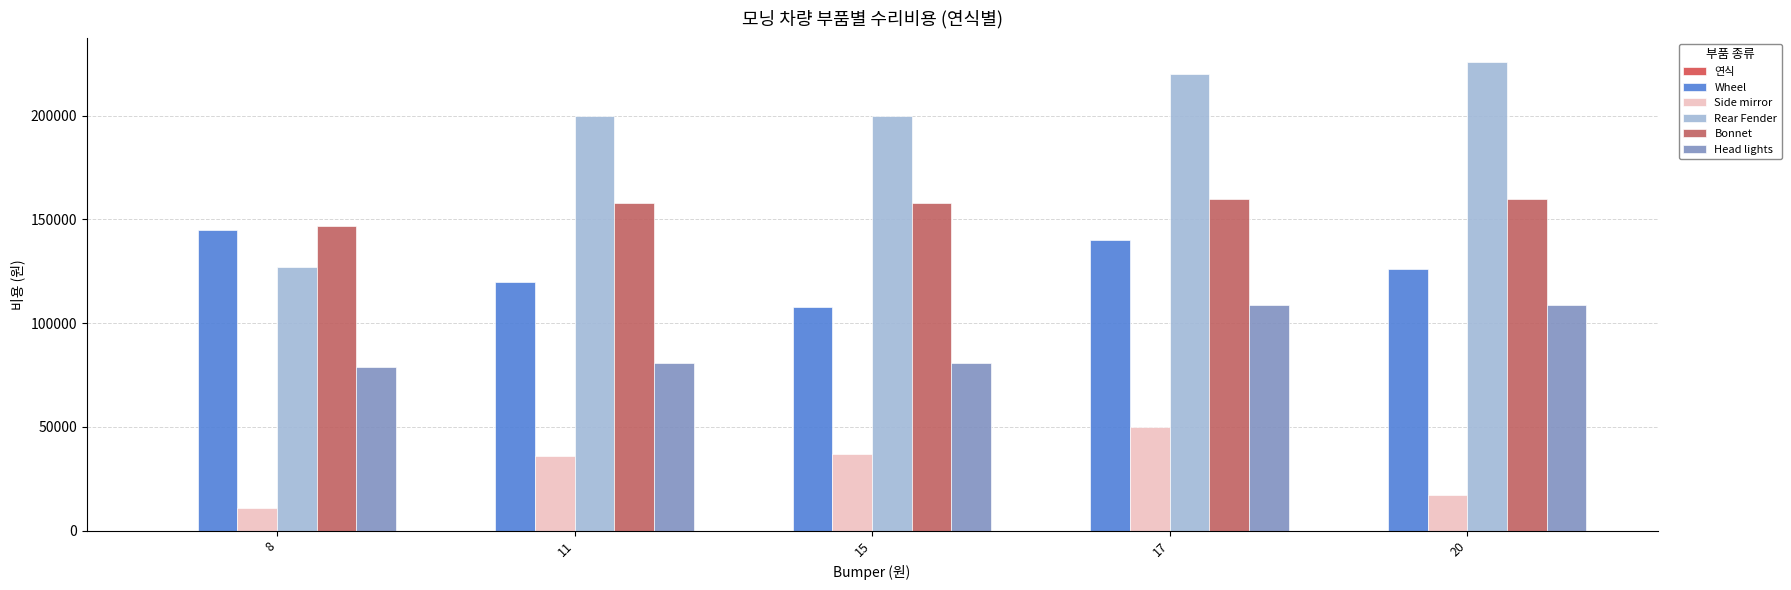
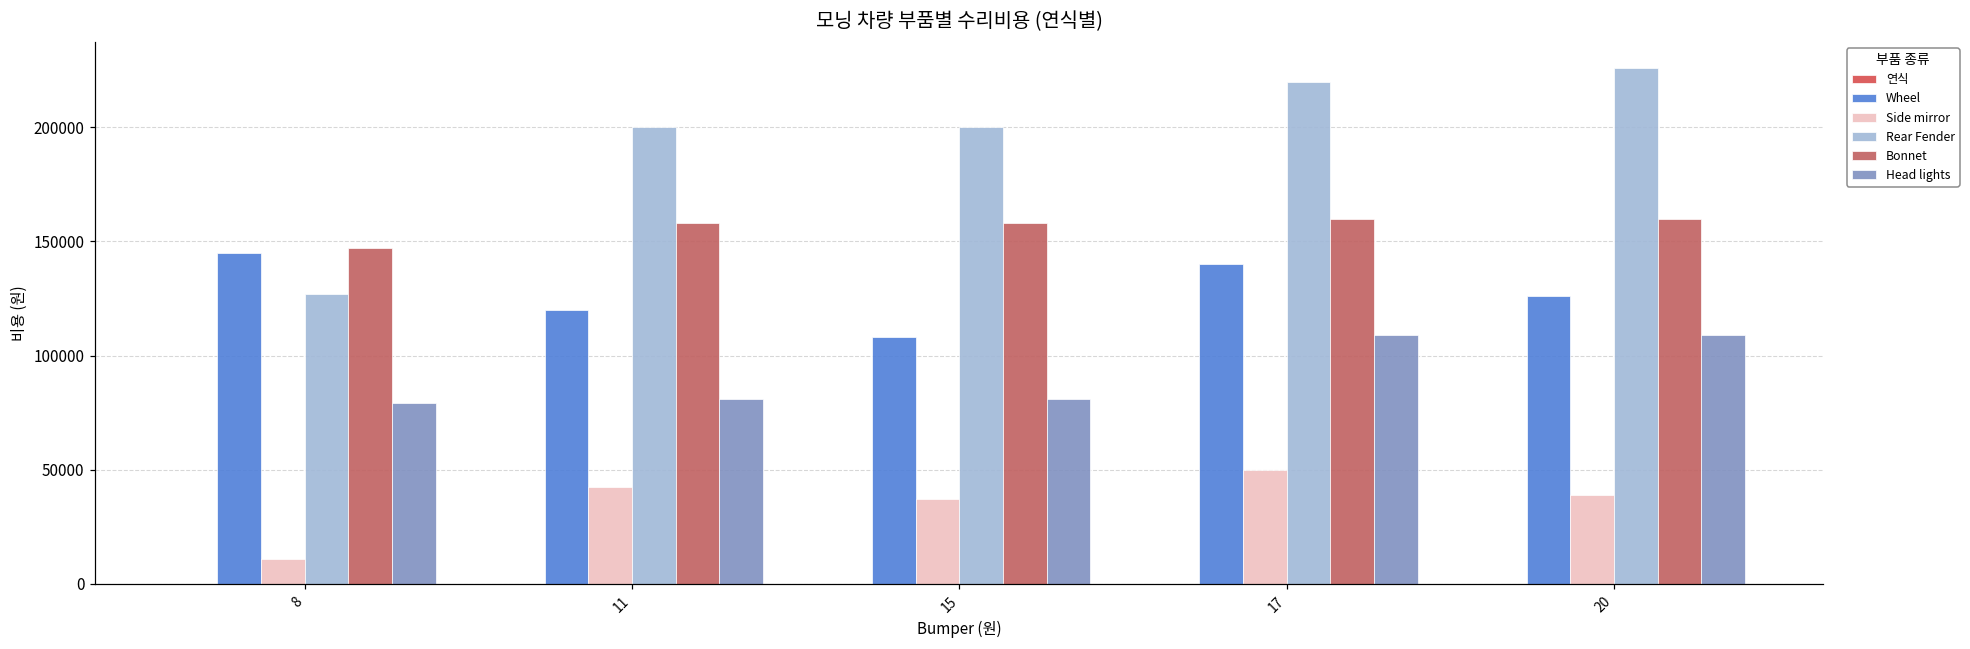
  {
    "Side mirror": {
      "8": 11000,
-     "11": 36000,
+     "11": 42000,
      "15": 37000,
      "17": 50000,
-     "20": 17000
+     "20": 39000
    }
  }
